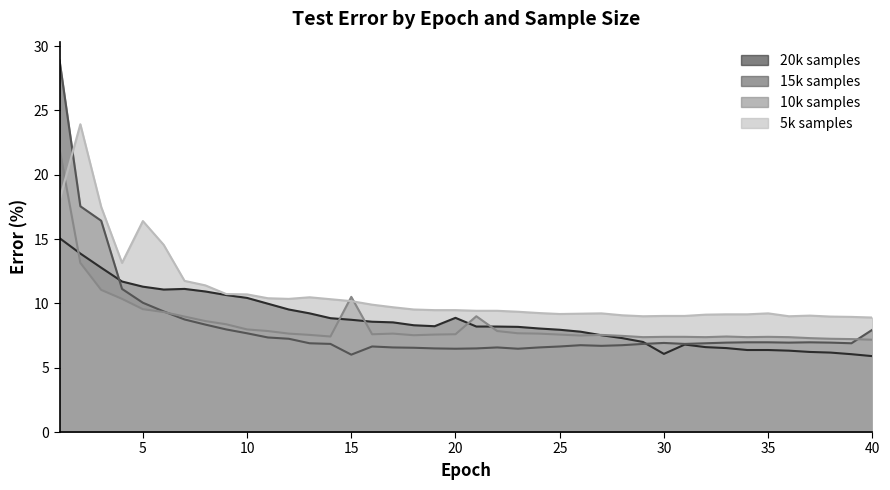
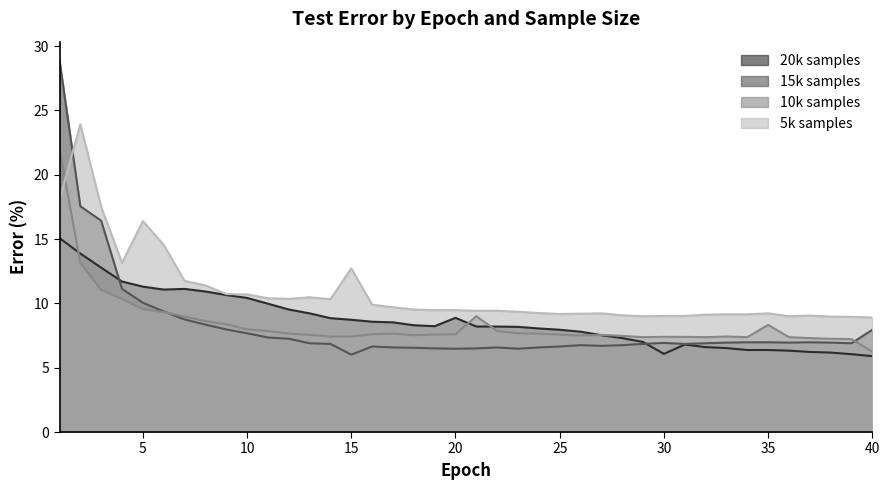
  {
    "20k samples": {
      "5": 11.3,
      "10": 10.4,
      "15": 8.7,
      "20": 8.9,
      "25": 7.9,
      "30": 6.1,
      "35": 6.4,
      "40": 5.9
    },
    "15k samples": {
      "5": 10.0,
      "10": 7.7,
      "15": 6.0,
      "20": 6.5,
      "25": 6.6,
      "30": 6.9,
      "35": 7.0,
      "40": 7.9
    },
    "10k samples": {
      "5": 9.6,
      "10": 8.0,
-     "15": 10.5,
+     "15": 7.4,
      "20": 7.6,
      "25": 7.6,
      "30": 7.4,
-     "35": 7.4,
-     "40": 7.2
+     "35": 8.3,
+     "40": 6.2
    },
    "5k samples": {
      "5": 16.4,
      "10": 10.7,
-     "15": 10.2,
+     "15": 12.7,
      "20": 9.5,
      "25": 9.2,
      "30": 9.0,
      "35": 9.2,
      "40": 8.9
    }
  }
